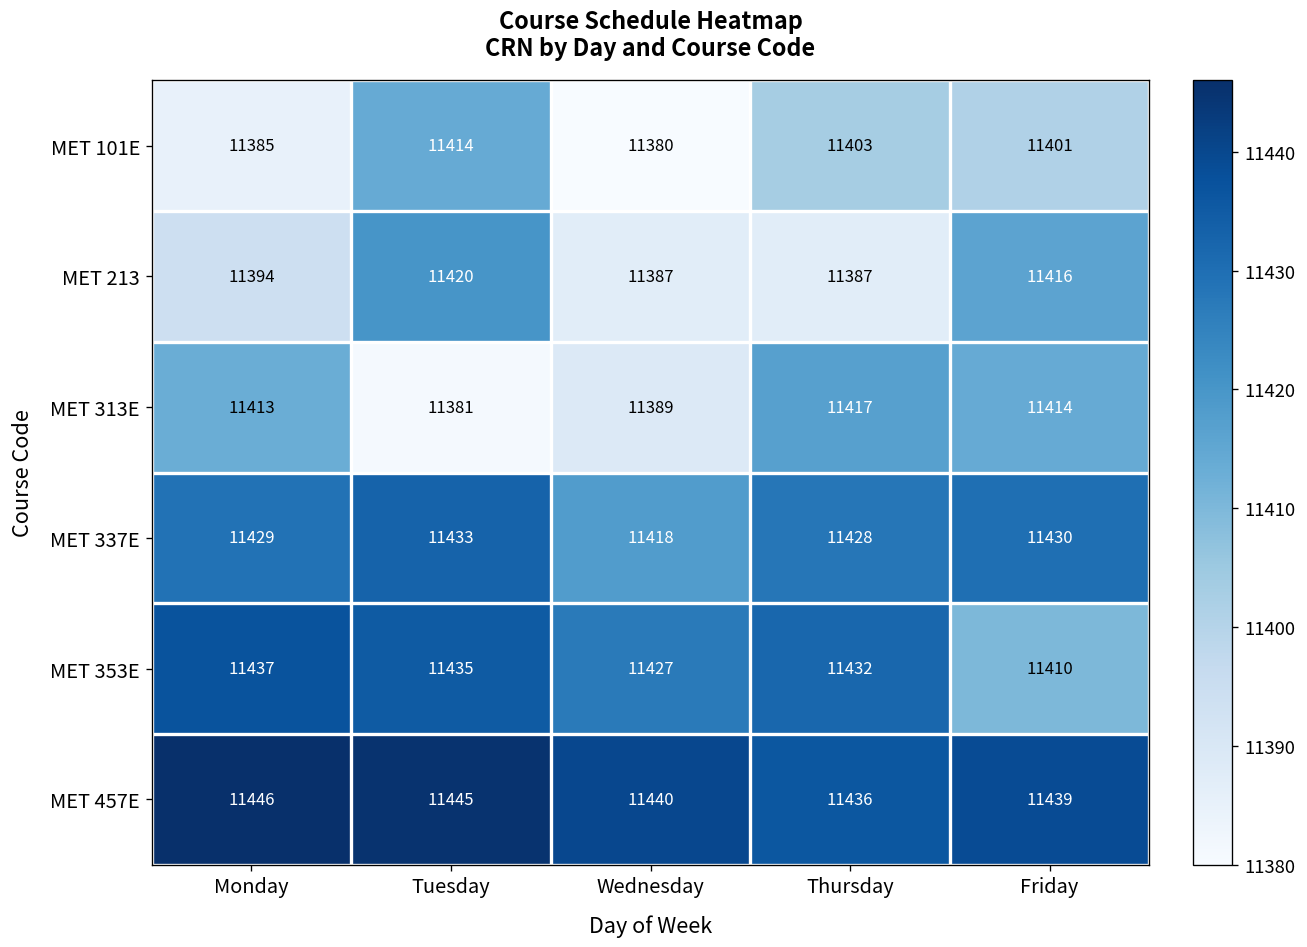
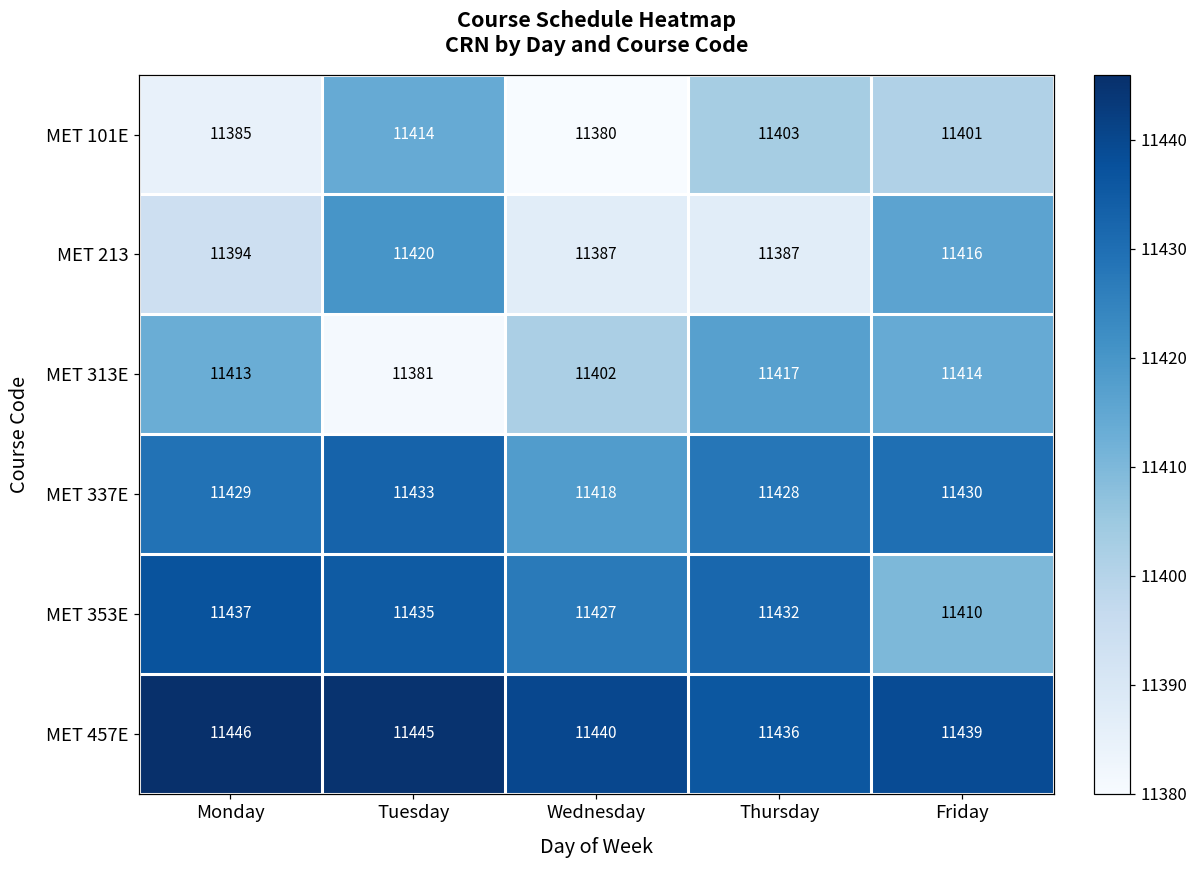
  {
    "MET 101E": {
      "Monday": 11385,
      "Tuesday": 11414,
      "Wednesday": 11380,
      "Thursday": 11403,
      "Friday": 11401
    },
    "MET 213": {
      "Monday": 11394,
      "Tuesday": 11420,
      "Wednesday": 11387,
      "Thursday": 11387,
      "Friday": 11416
    },
    "MET 313E": {
      "Monday": 11413,
      "Tuesday": 11381,
-     "Wednesday": 11389,
+     "Wednesday": 11402,
      "Thursday": 11417,
      "Friday": 11414
    },
    "MET 337E": {
      "Monday": 11429,
      "Tuesday": 11433,
      "Wednesday": 11418,
      "Thursday": 11428,
      "Friday": 11430
    },
    "MET 353E": {
      "Monday": 11437,
      "Tuesday": 11435,
      "Wednesday": 11427,
      "Thursday": 11432,
      "Friday": 11410
    },
    "MET 457E": {
      "Monday": 11446,
      "Tuesday": 11445,
      "Wednesday": 11440,
      "Thursday": 11436,
      "Friday": 11439
    }
  }
